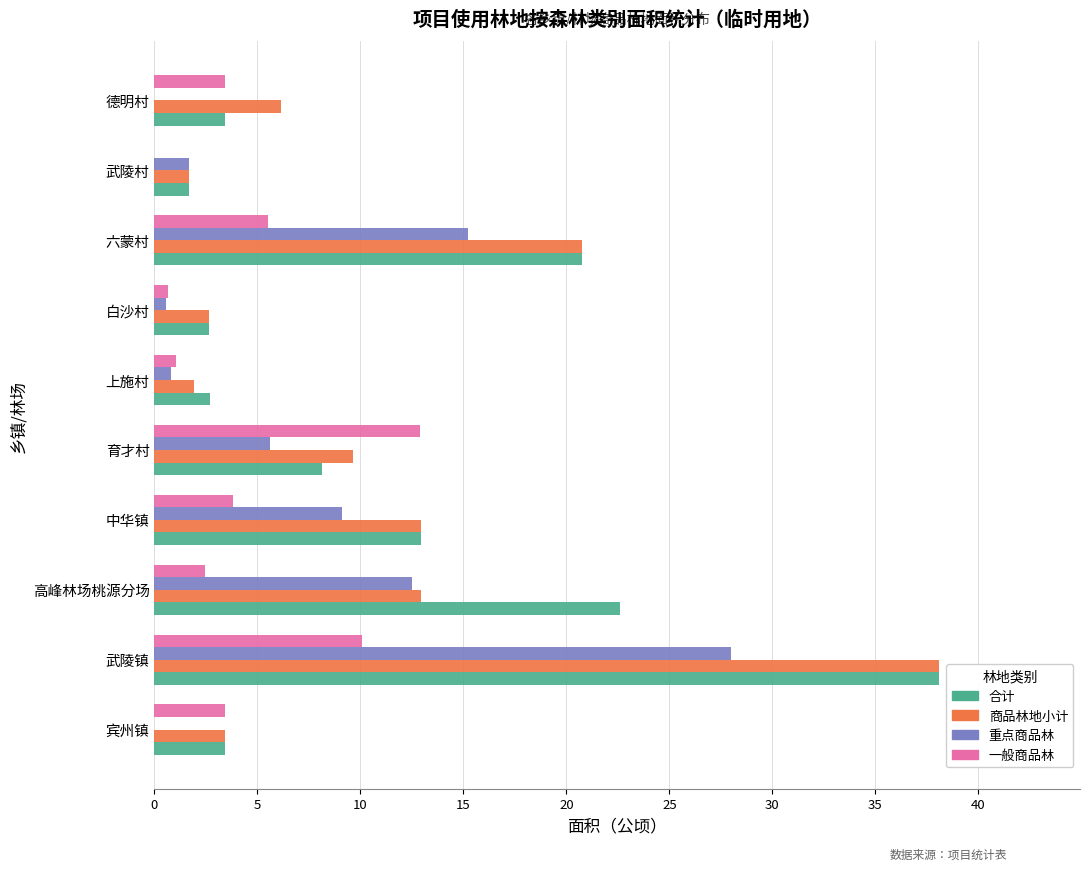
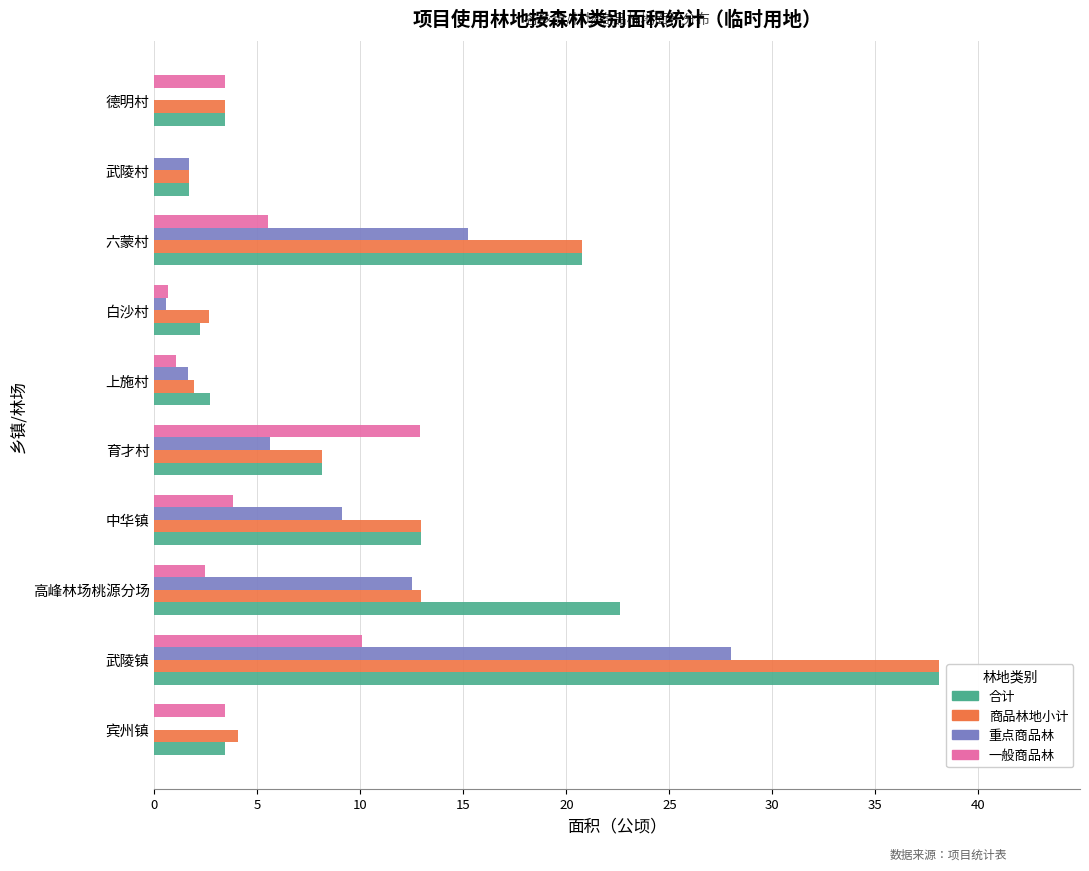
  {
    "合计": {
      "德明村": 3.4,
      "武陵村": 1.7,
      "六蒙村": 20.8,
-     "白沙村": 2.7,
+     "白沙村": 2.2,
      "上施村": 2.7,
      "育才村": 8.1,
      "中华镇": 12.9,
      "高峰林场桃源分场": 22.6,
      "武陵镇": 38.1,
      "宾州镇": 3.4
    },
    "商品林地小计": {
-     "德明村": 6.2,
+     "德明村": 3.4,
      "武陵村": 1.7,
      "六蒙村": 20.8,
      "白沙村": 2.7,
      "上施村": 1.9,
-     "育才村": 9.6,
+     "育才村": 8.1,
      "中华镇": 12.9,
      "高峰林场桃源分场": 13.0,
      "武陵镇": 38.1,
-     "宾州镇": 3.4
+     "宾州镇": 4.0
    },
    "重点商品林": {
      "德明村": 0.0,
      "武陵村": 1.7,
      "六蒙村": 15.2,
      "白沙村": 0.6,
-     "上施村": 0.8,
+     "上施村": 1.6,
      "育才村": 5.6,
      "中华镇": 9.1,
      "高峰林场桃源分场": 12.5,
      "武陵镇": 28.0,
      "宾州镇": 0.0
    },
    "一般商品林": {
      "德明村": 3.4,
      "武陵村": 0.0,
      "六蒙村": 5.5,
      "白沙村": 0.7,
      "上施村": 1.1,
      "育才村": 12.9,
      "中华镇": 3.8,
      "高峰林场桃源分场": 2.5,
      "武陵镇": 10.1,
      "宾州镇": 3.4
    }
  }
